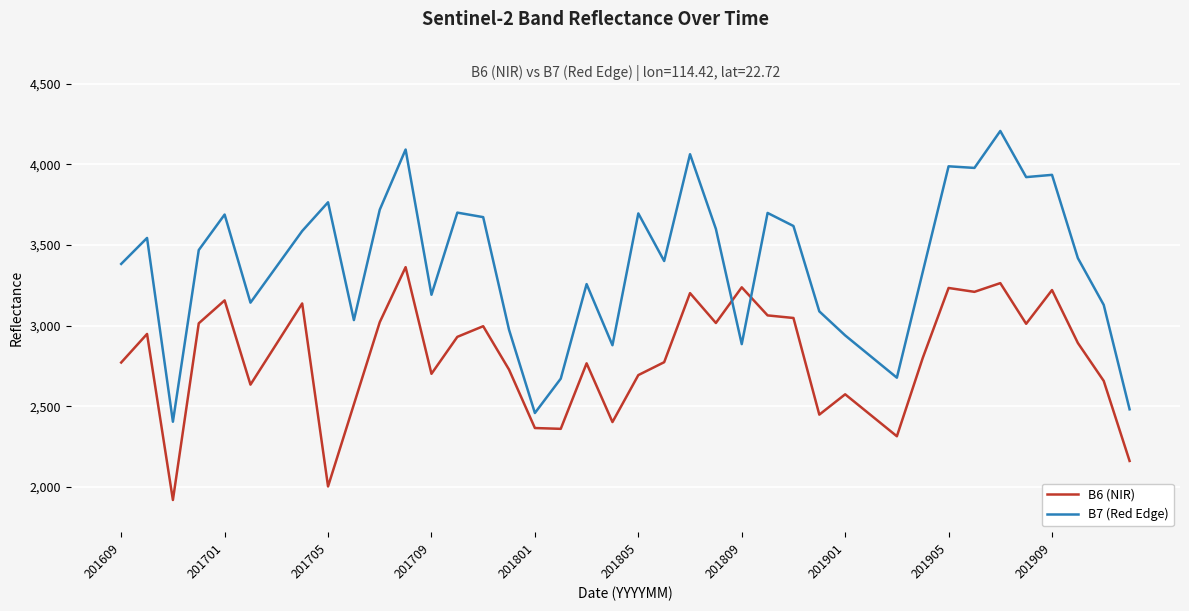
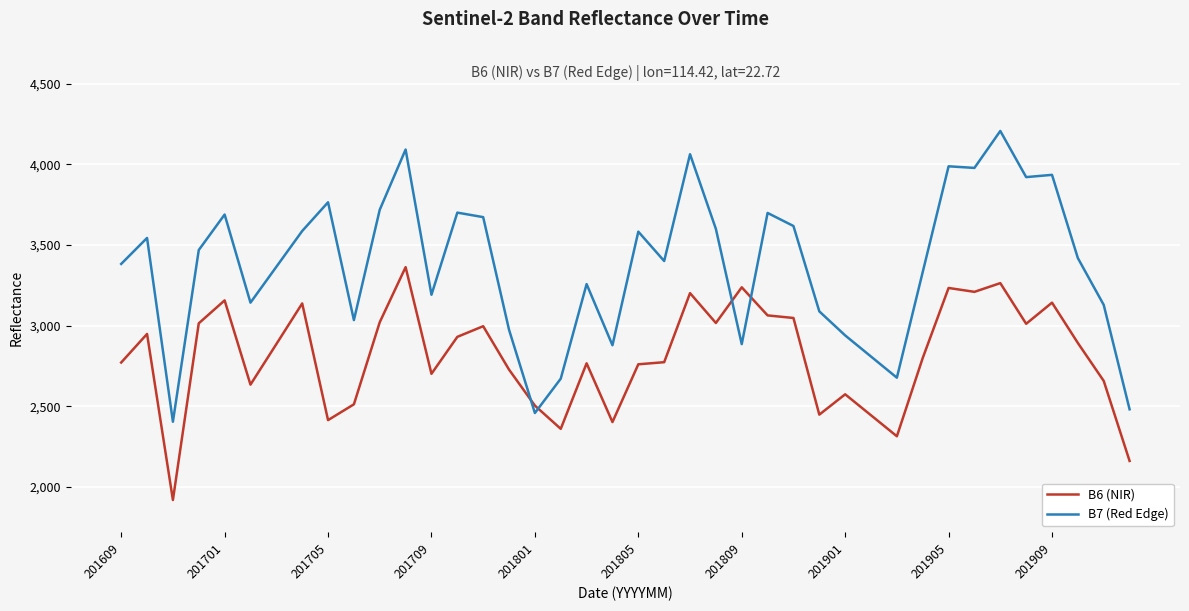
  {
    "B6 (NIR)": {
      "201609": "2,770",
      "201701": "3,160",
-     "201705": "2,000",
+     "201705": "2,420",
      "201709": "2,700",
-     "201801": "2,370",
-     "201805": "2,690",
+     "201801": "2,510",
+     "201805": "2,760",
      "201809": "3,240",
      "201901": "2,580",
      "201905": "3,230",
-     "201909": "3,220"
+     "201909": "3,140"
    },
    "B7 (Red Edge)": {
      "201609": "3,380",
      "201701": "3,690",
      "201705": "3,770",
      "201709": "3,190",
      "201801": "2,460",
-     "201805": "3,700",
+     "201805": "3,580",
      "201809": "2,890",
      "201901": "2,940",
      "201905": "3,990",
      "201909": "3,940"
    }
  }
